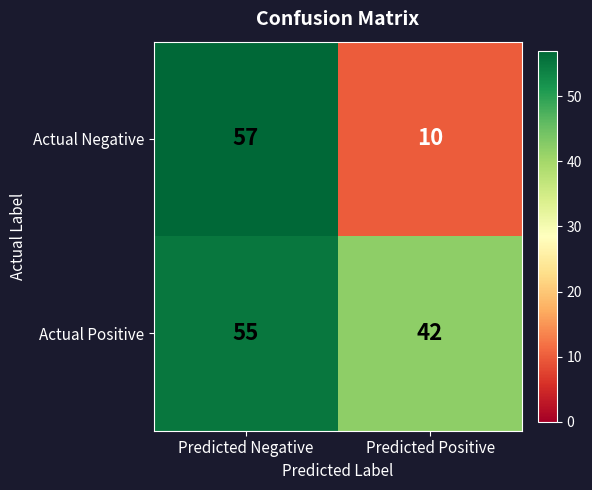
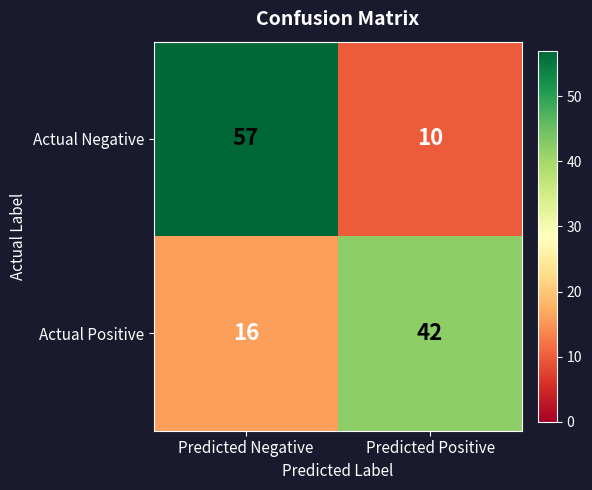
  {
    "Actual Negative": {
      "Predicted Negative": 57,
      "Predicted Positive": 10
    },
    "Actual Positive": {
-     "Predicted Negative": 55,
+     "Predicted Negative": 16,
      "Predicted Positive": 42
    }
  }
